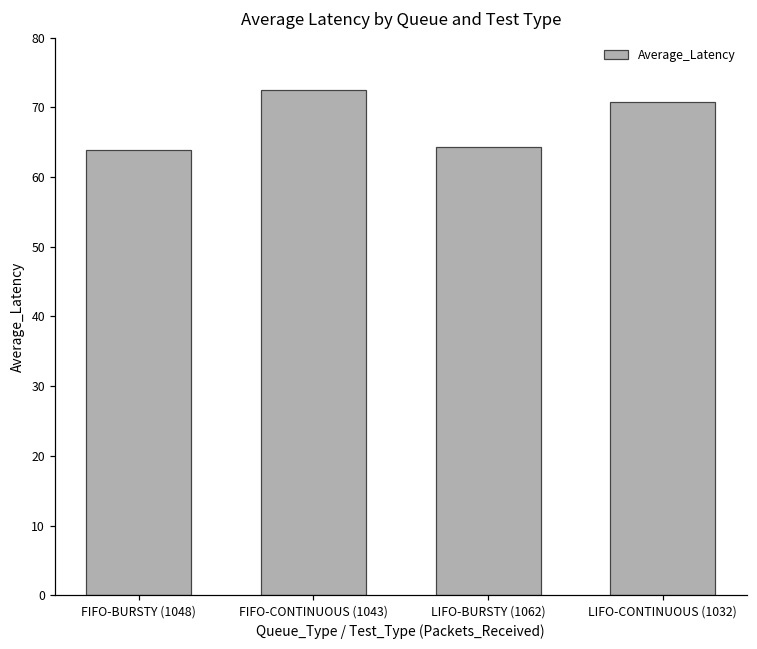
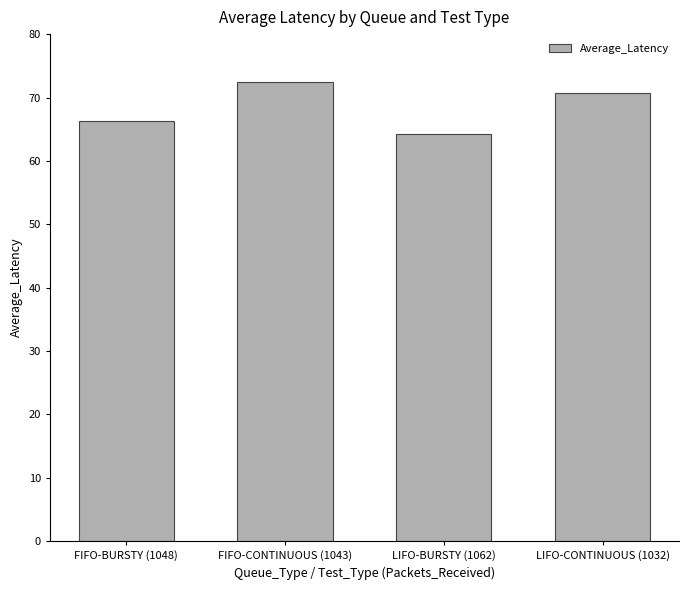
  {
-   "FIFO-BURSTY (1048)": 64,
+   "FIFO-BURSTY (1048)": 66,
    "FIFO-CONTINUOUS (1043)": 72,
    "LIFO-BURSTY (1062)": 64,
    "LIFO-CONTINUOUS (1032)": 71
  }
